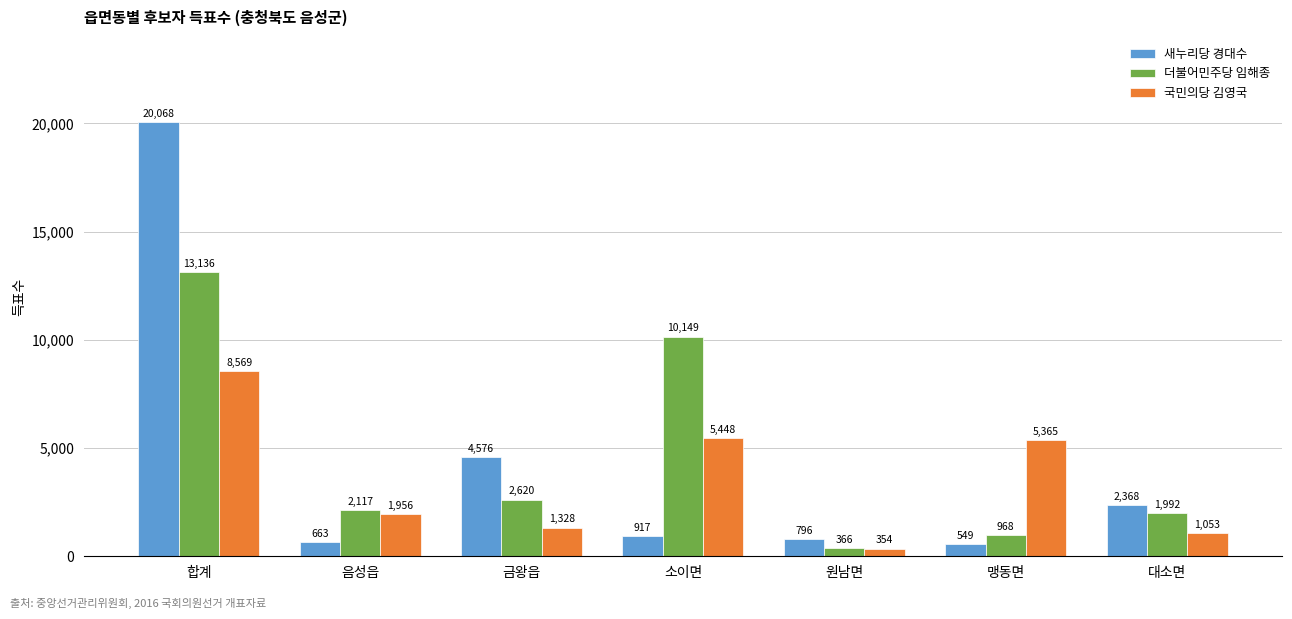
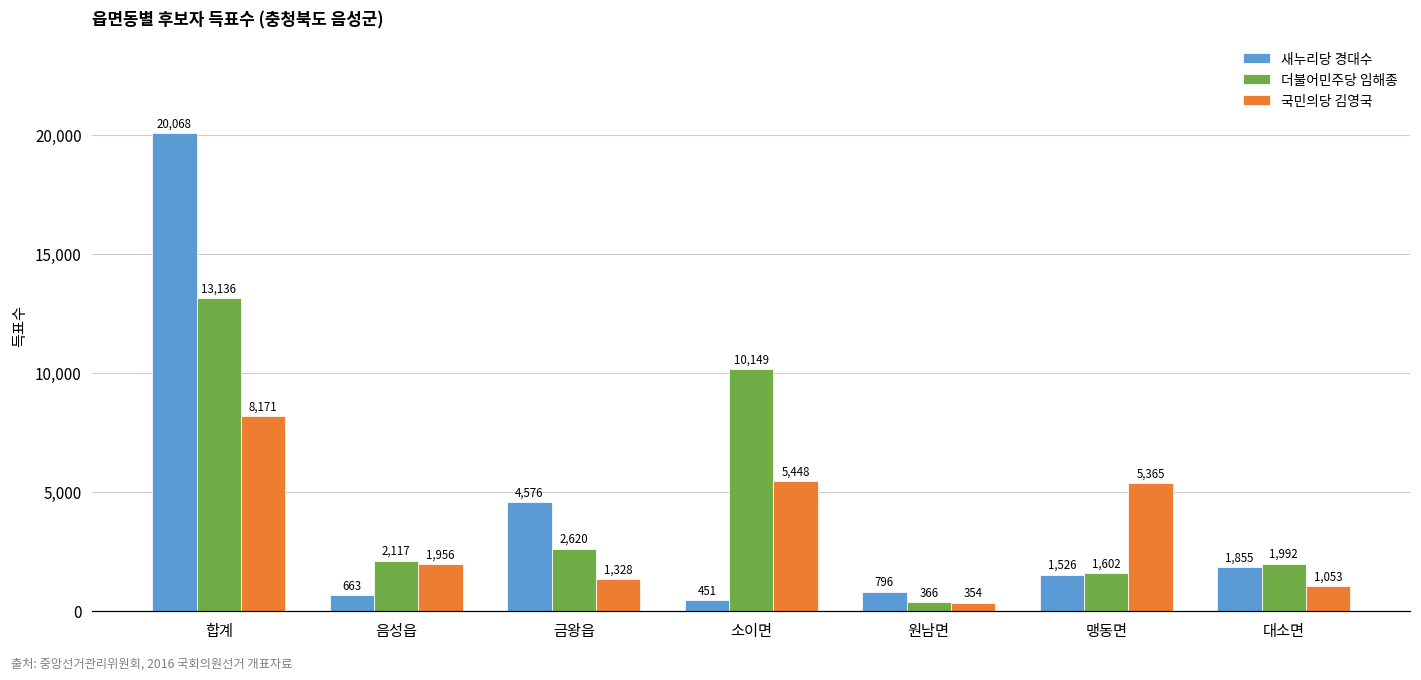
  {
    "새누리당 경대수": {
      "합계": "20,068",
      "음성읍": "663",
      "금왕읍": "4,576",
-     "소이면": "917",
+     "소이면": "451",
      "원남면": "796",
-     "맹동면": "549",
-     "대소면": "2,368"
+     "맹동면": "1,526",
+     "대소면": "1,855"
    },
    "더불어민주당 임해종": {
      "합계": "13,136",
      "음성읍": "2,117",
      "금왕읍": "2,620",
      "소이면": "10,149",
      "원남면": "366",
-     "맹동면": "968",
+     "맹동면": "1,602",
      "대소면": "1,992"
    },
    "국민의당 김영국": {
-     "합계": "8,569",
+     "합계": "8,171",
      "음성읍": "1,956",
      "금왕읍": "1,328",
      "소이면": "5,448",
      "원남면": "354",
      "맹동면": "5,365",
      "대소면": "1,053"
    }
  }
